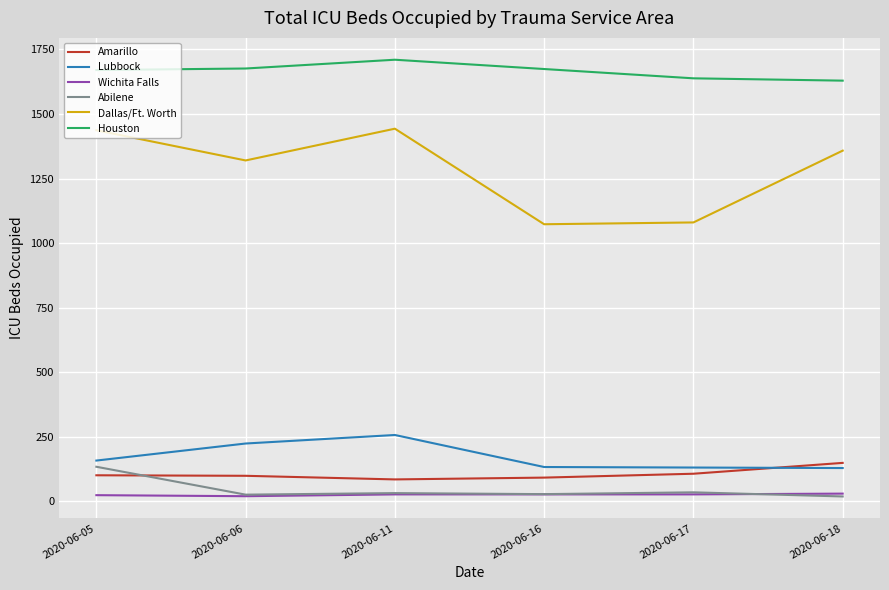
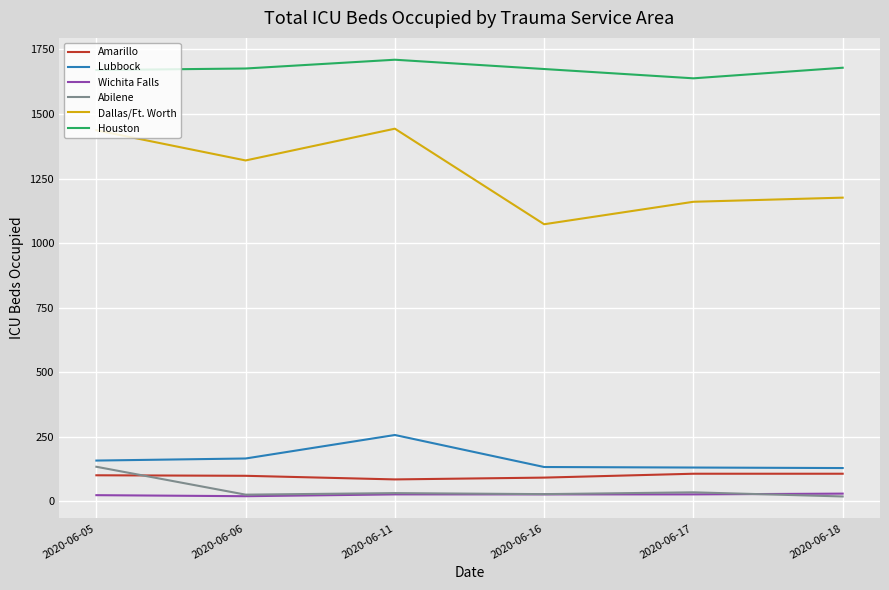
  {
    "Amarillo": {
      "2020-06-05": 100,
      "2020-06-06": 100,
      "2020-06-11": 90,
      "2020-06-16": 90,
      "2020-06-17": 110,
-     "2020-06-18": 150
+     "2020-06-18": 110
    },
    "Lubbock": {
      "2020-06-05": 160,
-     "2020-06-06": 220,
+     "2020-06-06": 170,
      "2020-06-11": 260,
      "2020-06-16": 130,
      "2020-06-17": 130,
      "2020-06-18": 130
    },
    "Wichita Falls": {
      "2020-06-05": 20,
      "2020-06-18": 30
    },
    "Abilene": {
      "2020-06-05": 130,
      "2020-06-18": 20
    },
    "Dallas/Ft. Worth": {
      "2020-06-06": 1320,
      "2020-06-11": 1440,
      "2020-06-16": 1070,
-     "2020-06-17": 1080,
-     "2020-06-18": 1360
+     "2020-06-17": 1160,
+     "2020-06-18": 1180
    },
    "Houston": {
      "2020-06-06": 1680,
      "2020-06-11": 1710,
      "2020-06-16": 1670,
      "2020-06-17": 1640,
-     "2020-06-18": 1630
+     "2020-06-18": 1680
    }
  }
